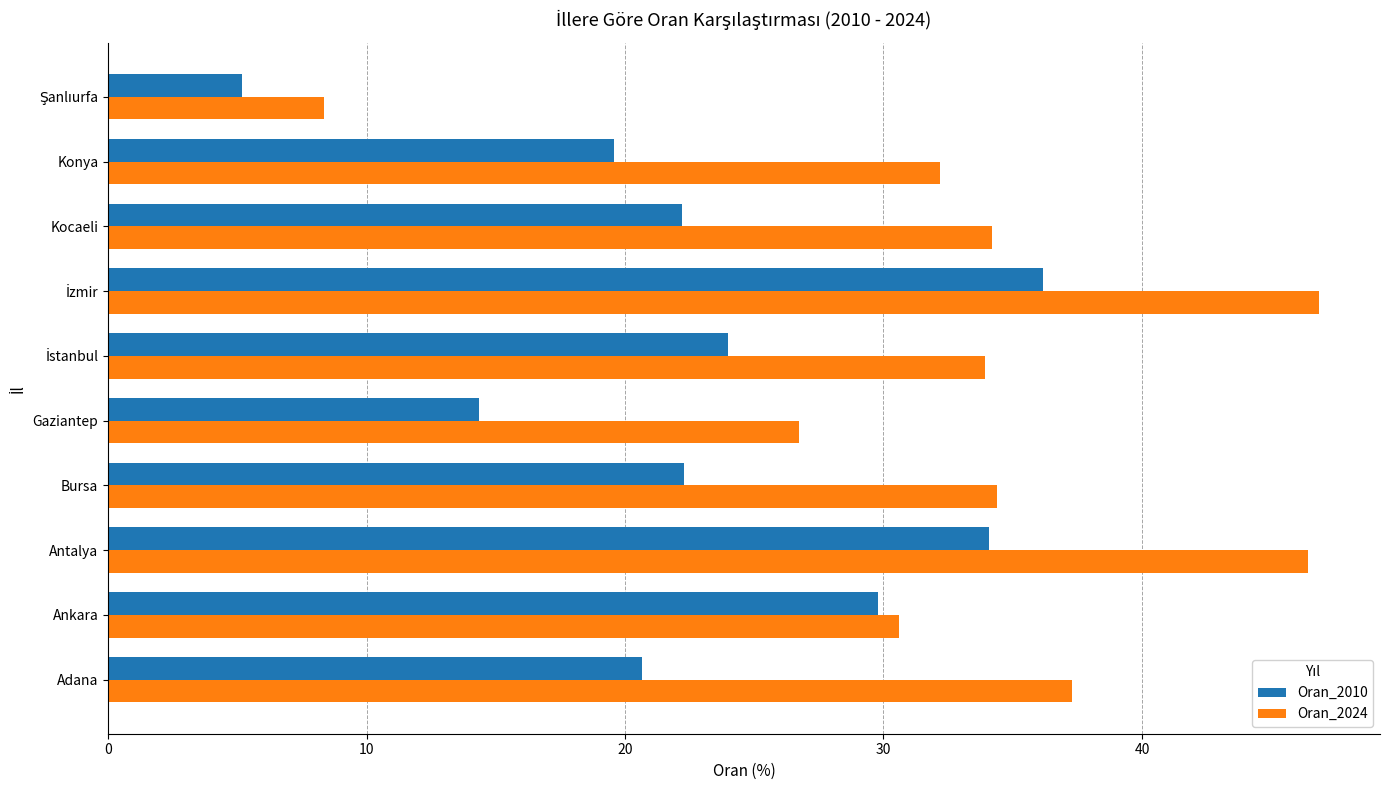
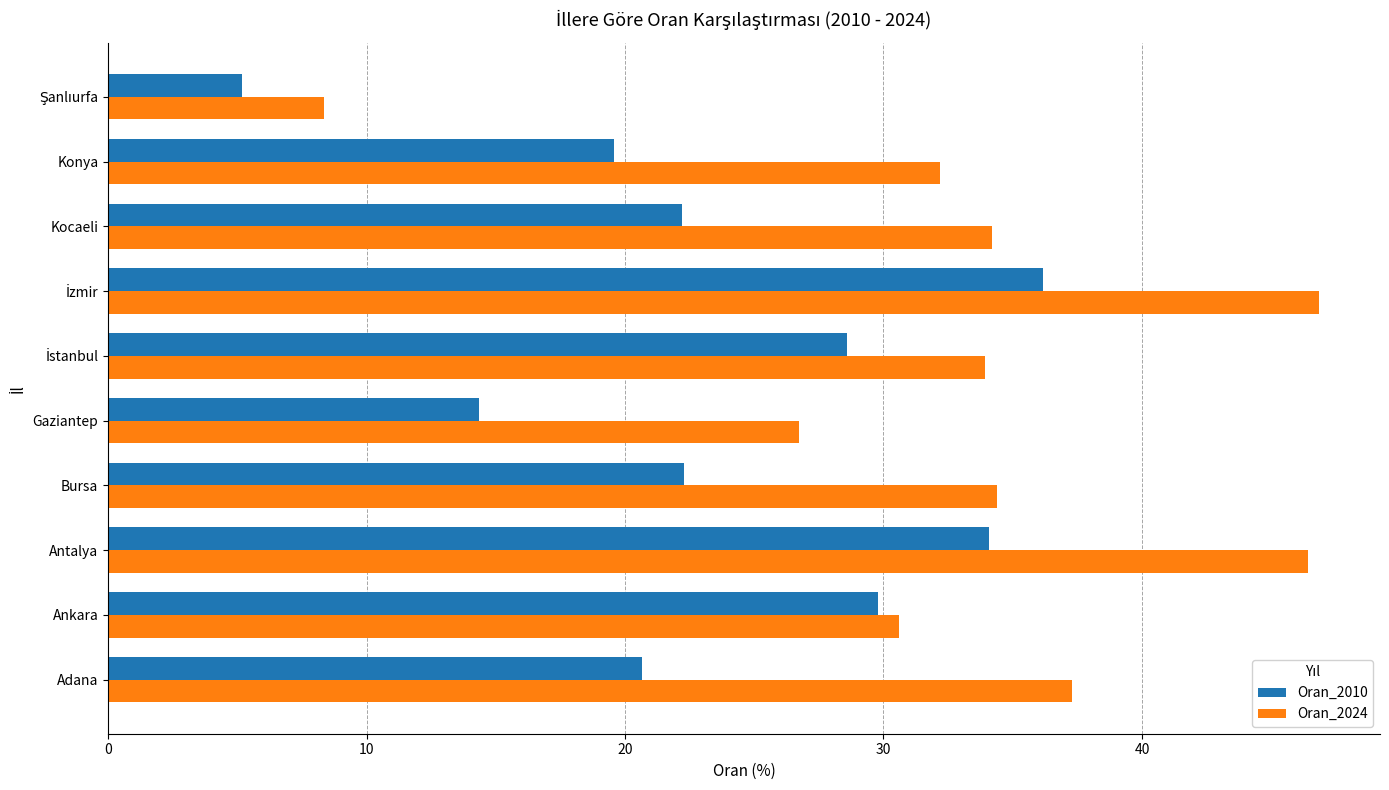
  {
    "Oran_2010": {
      "Şanlıurfa": 5.2,
      "Konya": 19.6,
      "Kocaeli": 22.2,
      "İzmir": 36.2,
-     "İstanbul": 24.0,
+     "İstanbul": 28.6,
      "Gaziantep": 14.3,
      "Bursa": 22.3,
      "Antalya": 34.1,
      "Ankara": 29.8,
      "Adana": 20.7
    },
    "Oran_2024": {
      "Şanlıurfa": 8.3,
      "Konya": 32.2,
      "Kocaeli": 34.2,
      "İzmir": 46.9,
      "İstanbul": 33.9,
      "Gaziantep": 26.7,
      "Bursa": 34.4,
      "Antalya": 46.4,
      "Ankara": 30.6,
      "Adana": 37.3
    }
  }
